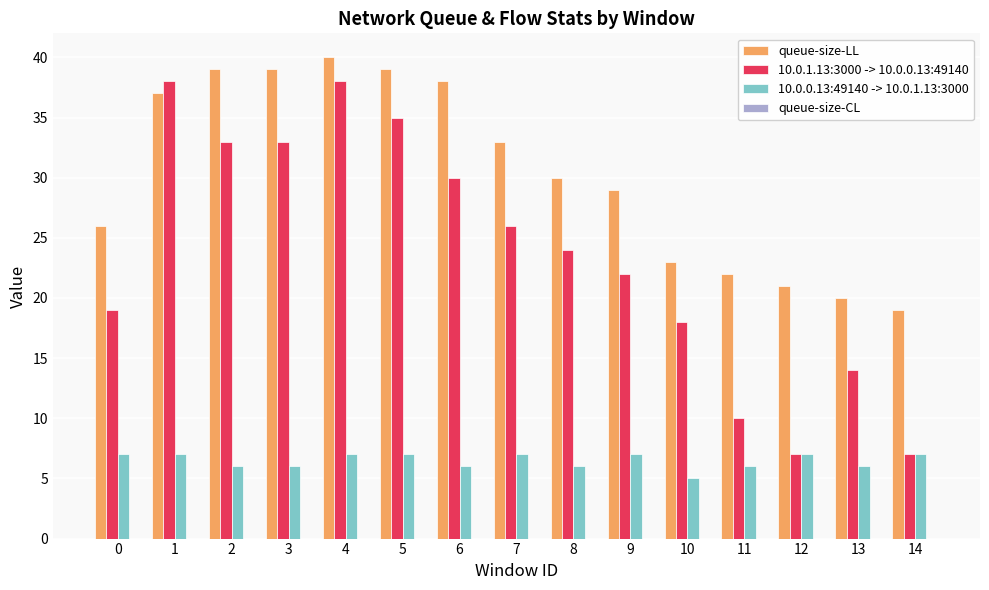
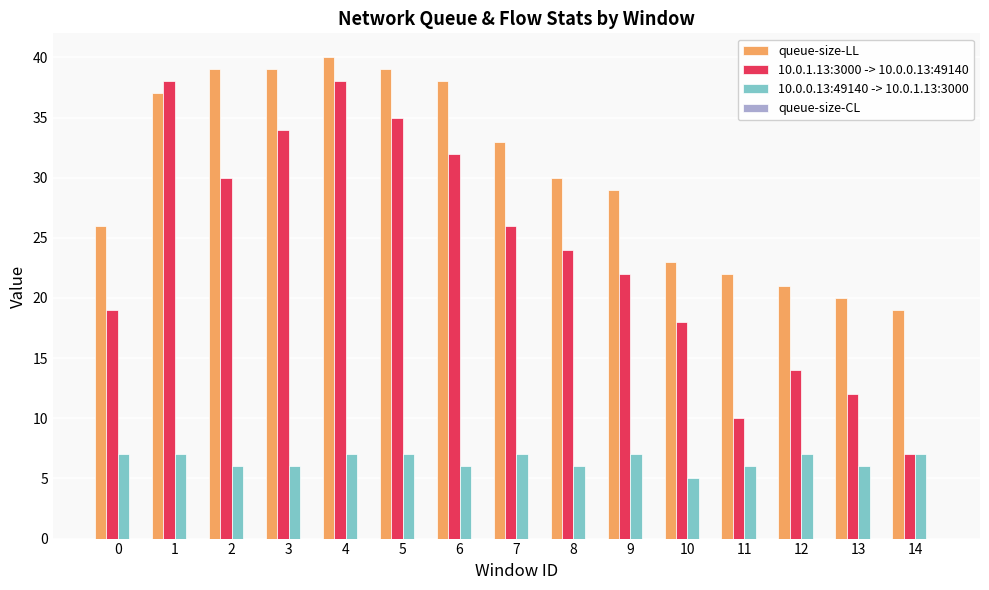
  {
    "queue-size-LL": {
      "0": 26,
      "1": 37,
      "2": 39,
      "3": 39,
      "4": 40,
      "5": 39,
      "6": 38,
      "7": 33,
      "8": 30,
      "9": 29,
      "10": 23,
      "11": 22,
      "12": 21,
      "13": 20,
      "14": 19
    },
    "10.0.1.13:3000 -> 10.0.0.13:49140": {
      "0": 19,
      "1": 38,
-     "2": 33,
-     "3": 33,
+     "2": 30,
+     "3": 34,
      "4": 38,
      "5": 35,
-     "6": 30,
+     "6": 32,
      "7": 26,
      "8": 24,
      "9": 22,
      "10": 18,
      "11": 10,
-     "12": 7,
-     "13": 14,
+     "12": 14,
+     "13": 12,
      "14": 7
    }
  }
